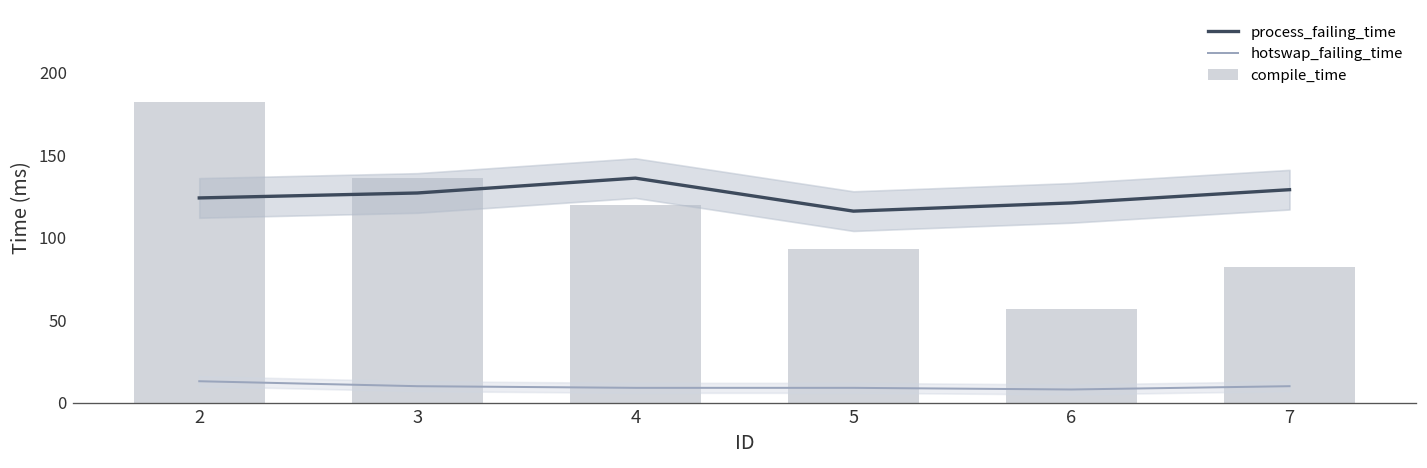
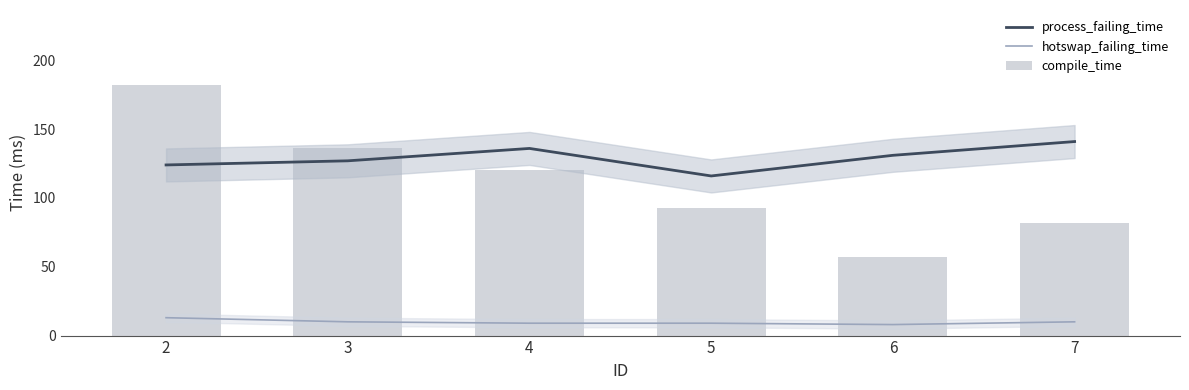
  {
    "process_failing_time": {
      "2": 124,
      "3": 127,
      "4": 136,
      "5": 116,
-     "6": 121,
-     "7": 129
+     "6": 131,
+     "7": 141
    }
  }
